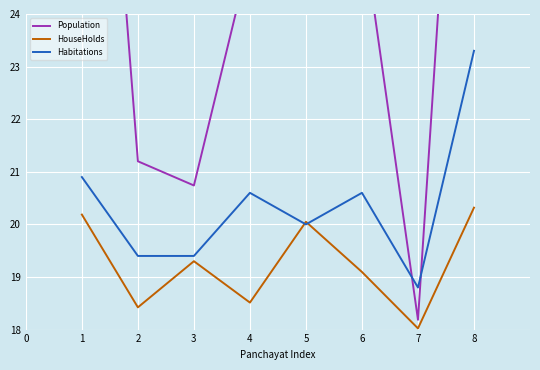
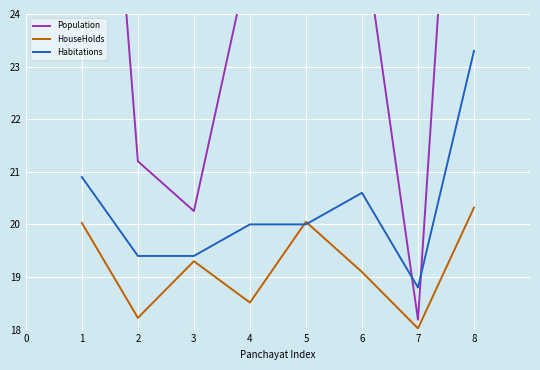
  {
    "Population": {
      "2": 21.2,
-     "3": 20.7,
+     "3": 20.3,
      "7": 18.2
    },
    "HouseHolds": {
-     "1": 20.2,
-     "2": 18.4,
+     "1": 20.0,
+     "2": 18.2,
      "3": 19.3,
      "4": 18.5,
      "5": 20.1,
      "6": 19.1,
      "7": 18.0,
      "8": 20.3
    },
    "Habitations": {
      "1": 20.9,
      "2": 19.4,
      "3": 19.4,
-     "4": 20.6,
+     "4": 20.0,
      "5": 20.0,
      "6": 20.6,
      "7": 18.8,
      "8": 23.3
    }
  }
